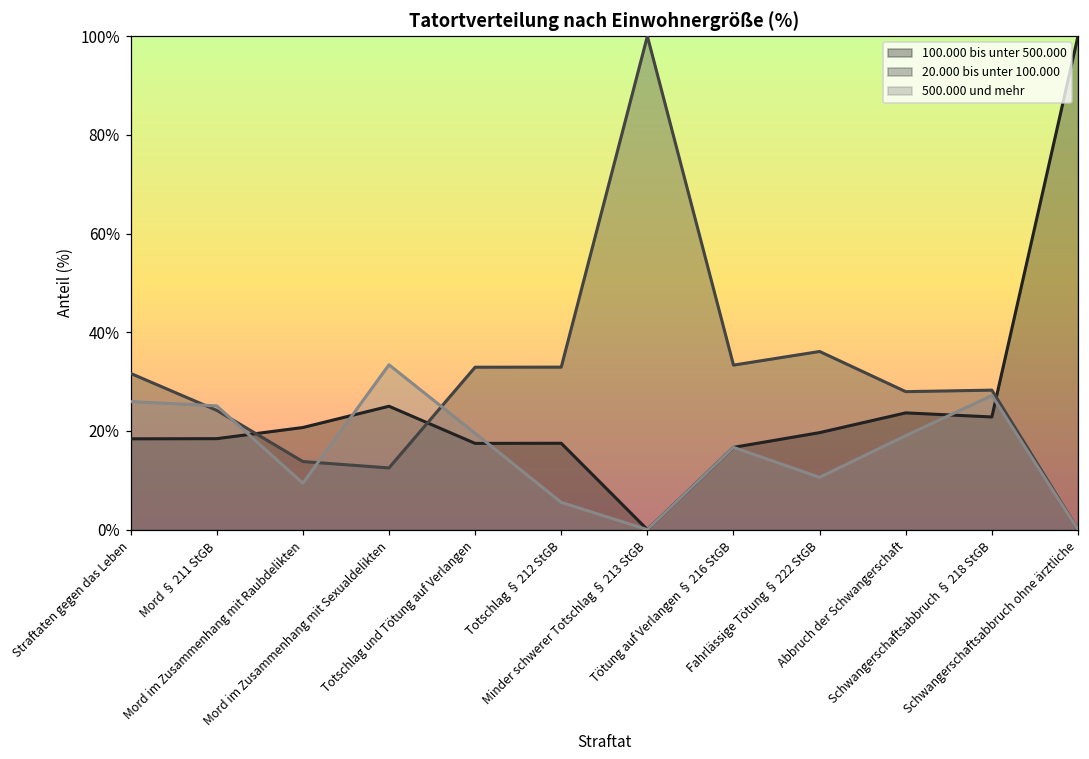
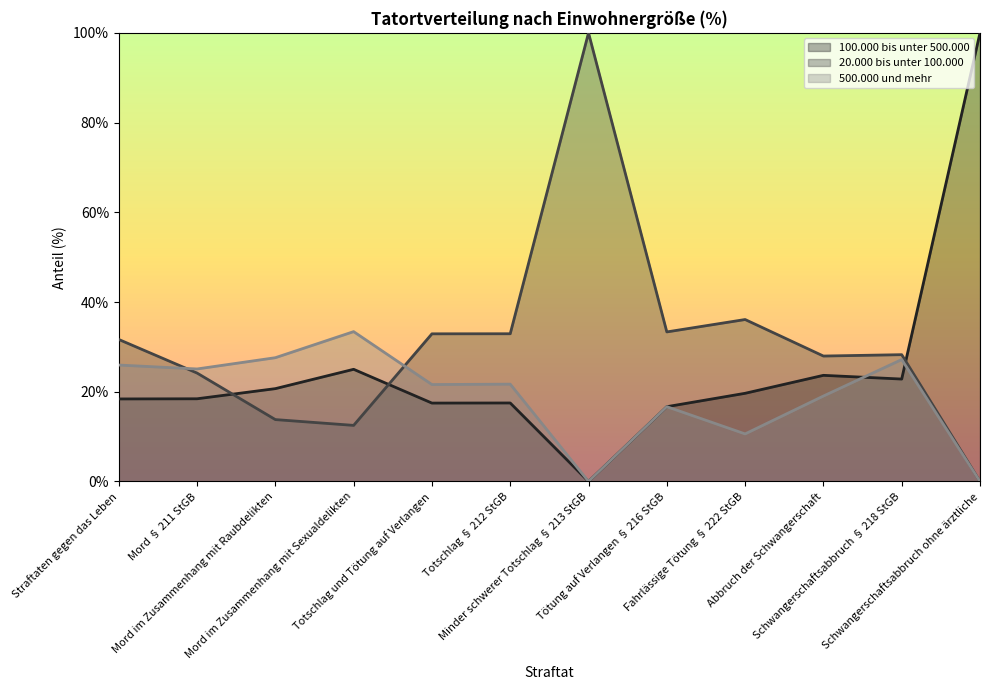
  {
    "500.000 und mehr": {
      "Straftaten gegen das Leben": "26%",
      "Mord § 211 StGB": "25%",
-     "Mord im Zusammenhang mit Raubdelikten": "9%",
+     "Mord im Zusammenhang mit Raubdelikten": "28%",
      "Mord im Zusammenhang mit Sexualdelikten": "33%",
-     "Totschlag und Tötung auf Verlangen": "20%",
-     "Totschlag § 212 StGB": "6%",
+     "Totschlag und Tötung auf Verlangen": "22%",
+     "Totschlag § 212 StGB": "22%",
      "Fahrlässige Tötung § 222 StGB": "11%",
      "Abbruch der Schwangerschaft": "19%",
      "Schwangerschaftsabbruch § 218 StGB": "27%"
    }
  }
